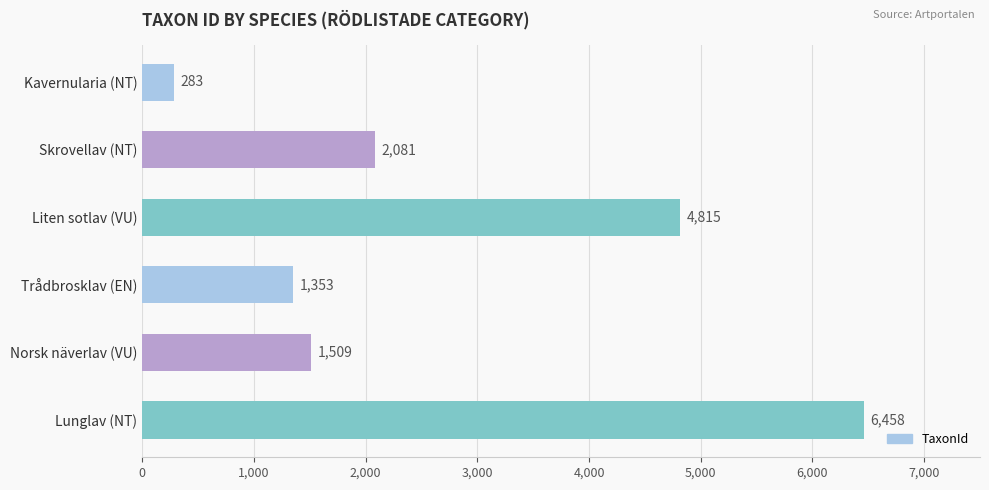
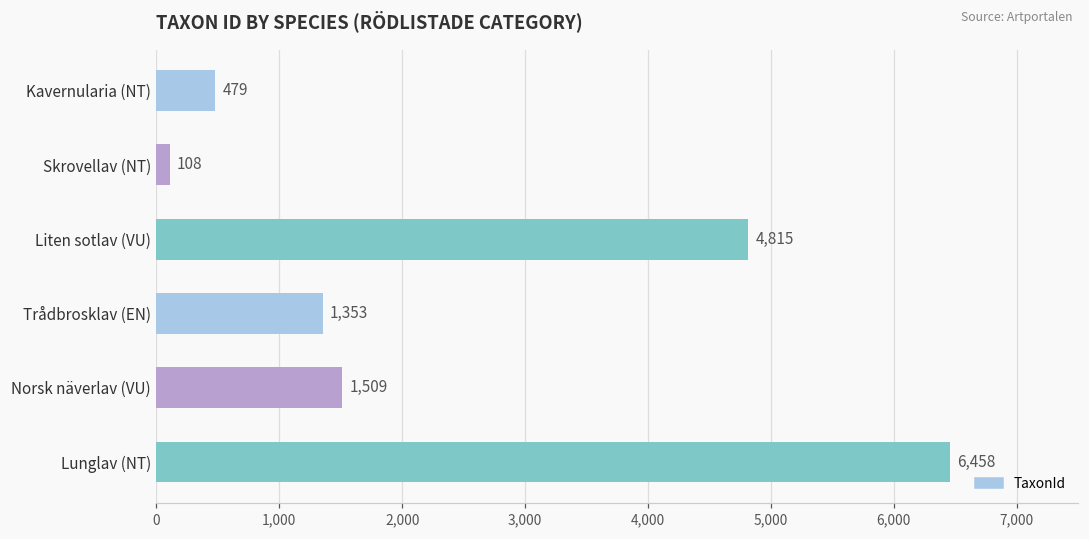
  {
-   "Kavernularia (NT)": "283",
-   "Skrovellav (NT)": "2,081",
+   "Kavernularia (NT)": "479",
+   "Skrovellav (NT)": "108",
    "Liten sotlav (VU)": "4,815",
    "Trådbrosklav (EN)": "1,353",
    "Norsk näverlav (VU)": "1,509",
    "Lunglav (NT)": "6,458"
  }
